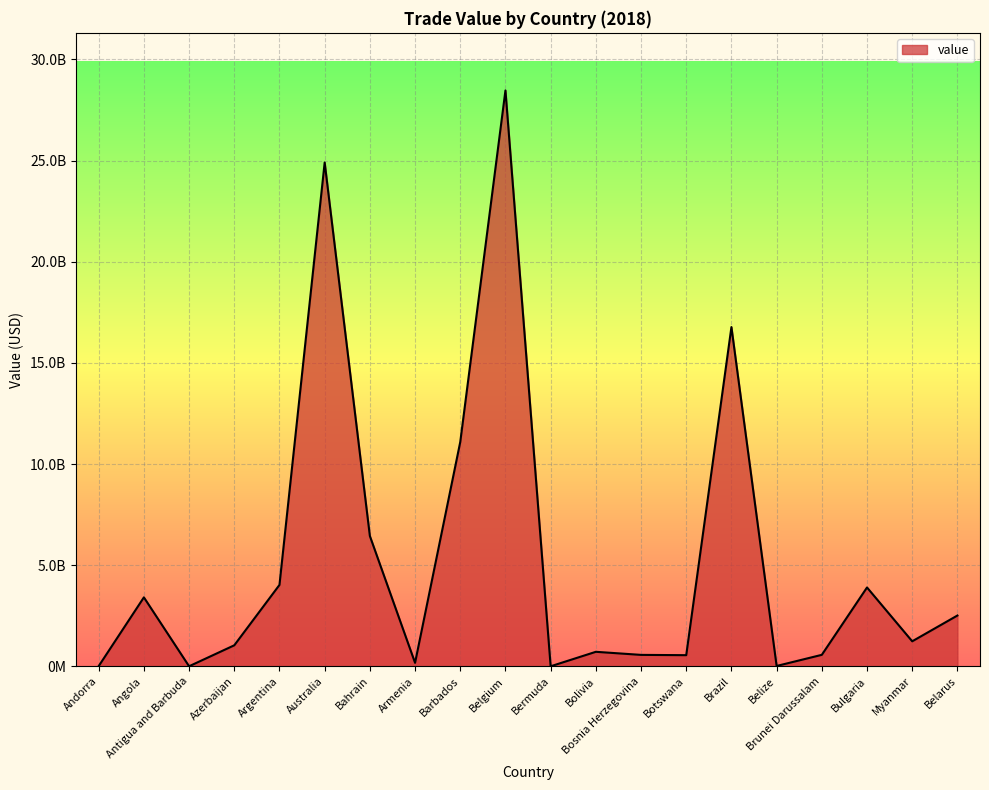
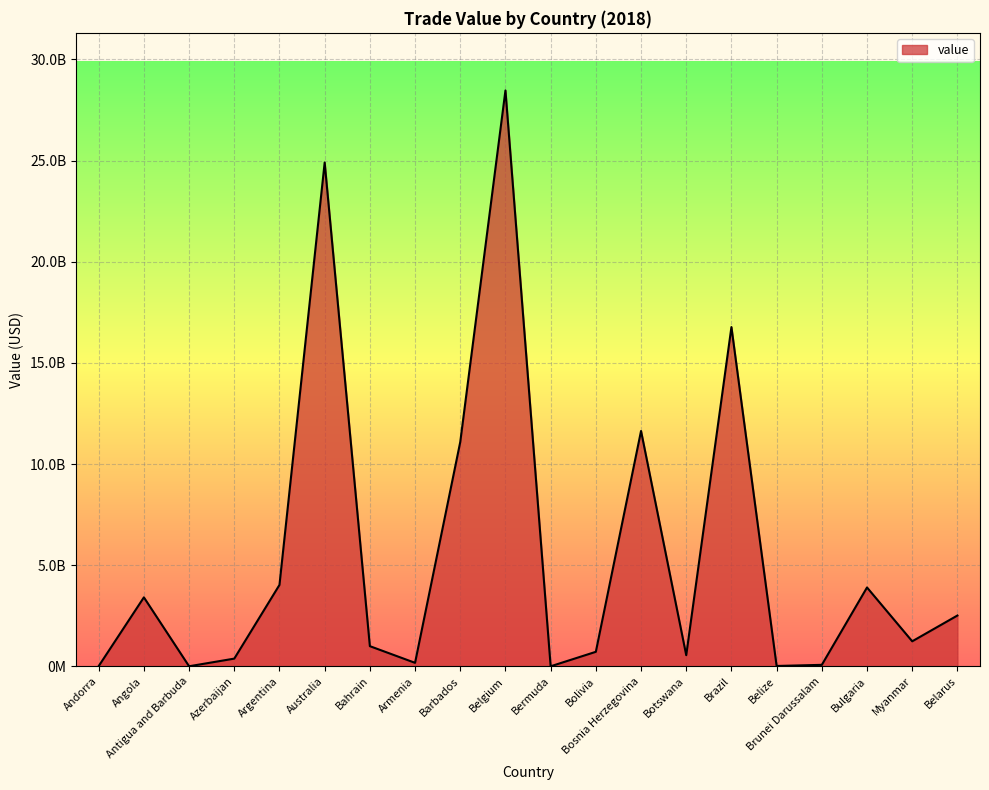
  {
    "Andorra": 0,
    "Angola": 3400000000,
    "Antigua and Barbuda": 0,
-   "Azerbaijan": 1000000000,
+   "Azerbaijan": 400000000,
    "Argentina": 4000000000,
    "Australia": 24900000000,
-   "Bahrain": 6400000000,
+   "Bahrain": 1000000000,
    "Armenia": 200000000,
    "Barbados": 11100000000,
    "Belgium": 28500000000,
    "Bermuda": 0,
    "Bolivia": 700000000,
-   "Bosnia Herzegovina": 600000000,
+   "Bosnia Herzegovina": 11600000000,
    "Botswana": 600000000,
    "Brazil": 16800000000,
    "Belize": 0,
-   "Brunei Darussalam": 600000000,
+   "Brunei Darussalam": 100000000,
    "Bulgaria": 3900000000,
    "Myanmar": 1200000000,
    "Belarus": 2500000000
  }
